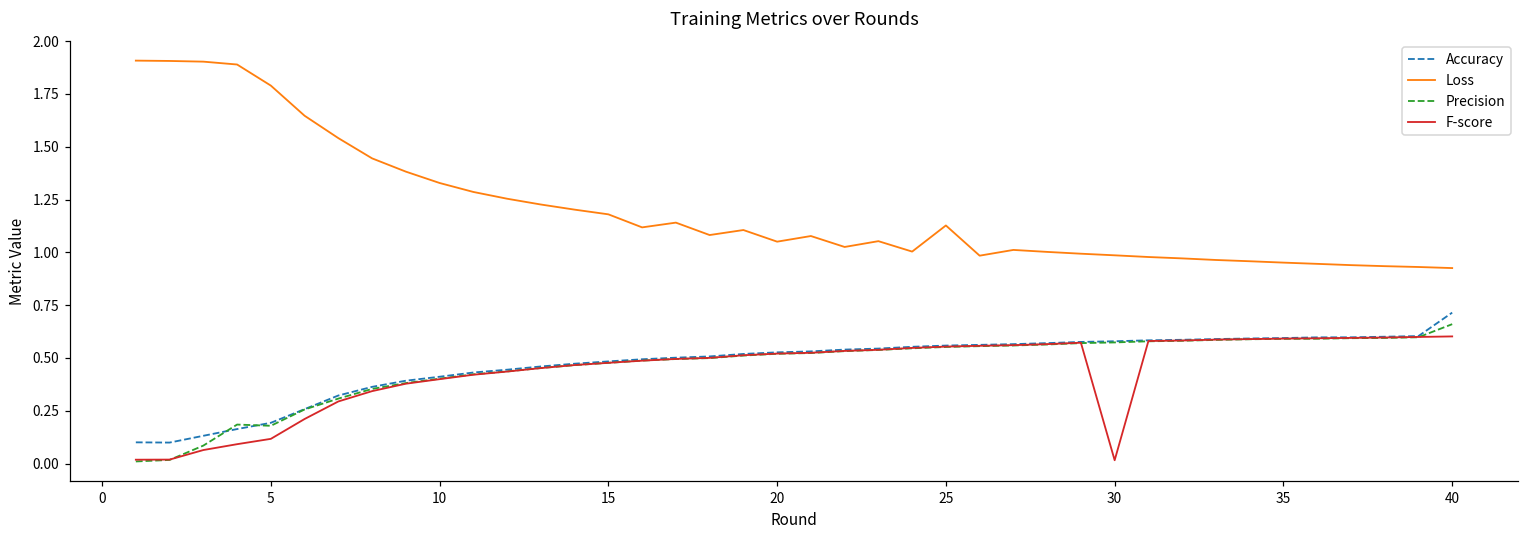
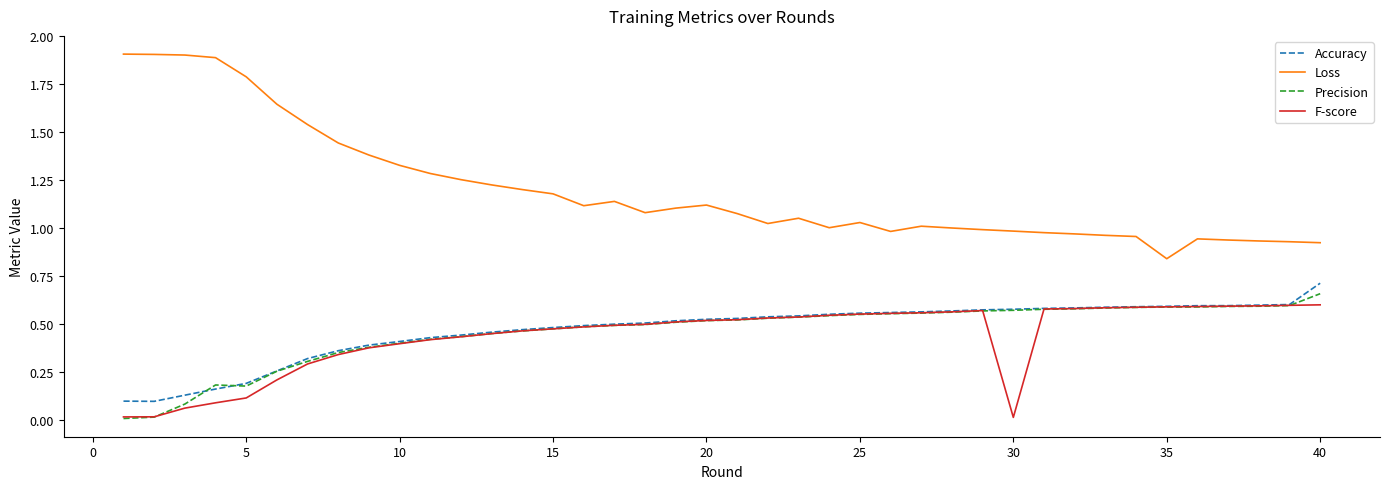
  {
    "Accuracy": {
      "5": 0.19,
      "40": 0.71
    },
    "Loss": {
      "5": 1.79,
      "10": 1.33,
      "15": 1.18,
-     "20": 1.05,
-     "25": 1.13,
+     "20": 1.12,
+     "25": 1.03,
      "30": 0.99,
-     "35": 0.95,
+     "35": 0.84,
      "40": 0.93
    },
    "Precision": {
      "5": 0.18,
      "40": 0.66
    },
    "F-score": {
      "5": 0.12,
      "30": 0.02,
      "40": 0.60
    }
  }
